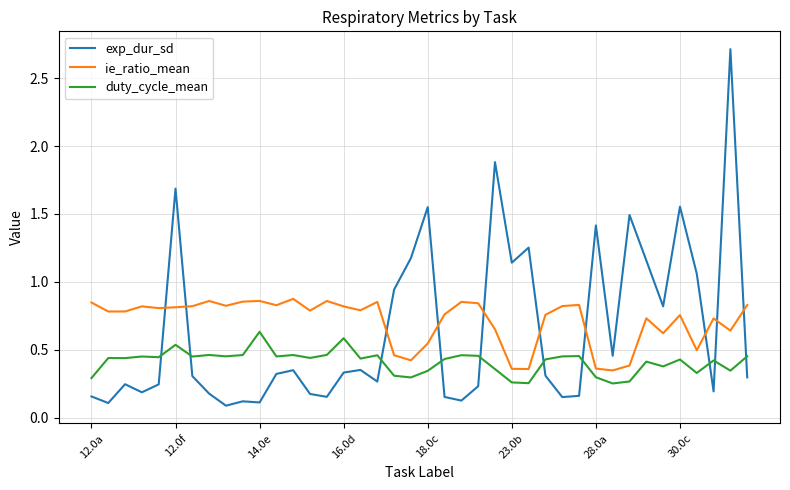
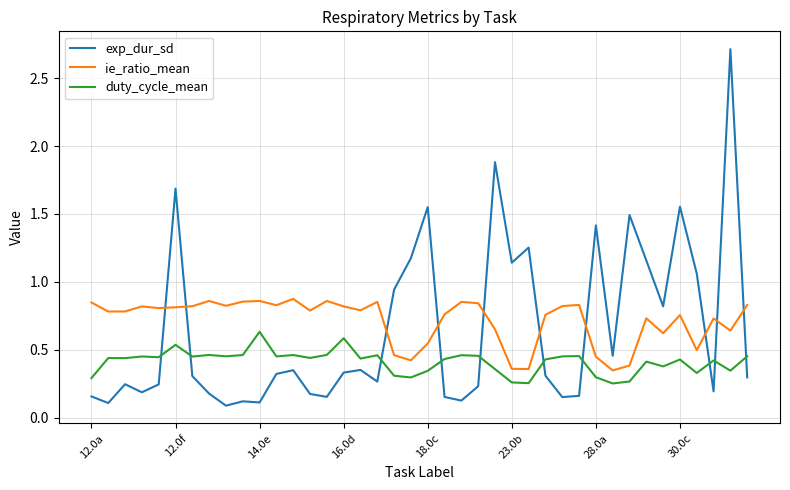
  {
    "exp_dur_sd": {
      "12.0a": 0.16,
      "12.0f": 1.69,
      "14.0e": 0.11,
      "16.0d": 0.33,
      "18.0c": 1.55,
      "23.0b": 1.14,
      "28.0a": 1.42,
      "30.0c": 1.55
    },
    "ie_ratio_mean": {
      "12.0a": 0.85,
      "12.0f": 0.81,
      "14.0e": 0.86,
      "16.0d": 0.82,
      "18.0c": 0.55,
      "23.0b": 0.36,
-     "28.0a": 0.36,
+     "28.0a": 0.45,
      "30.0c": 0.75
    },
    "duty_cycle_mean": {
      "12.0a": 0.29,
      "12.0f": 0.54,
      "14.0e": 0.63,
      "16.0d": 0.58,
      "18.0c": 0.34,
      "23.0b": 0.26,
      "28.0a": 0.30,
      "30.0c": 0.43
    }
  }
